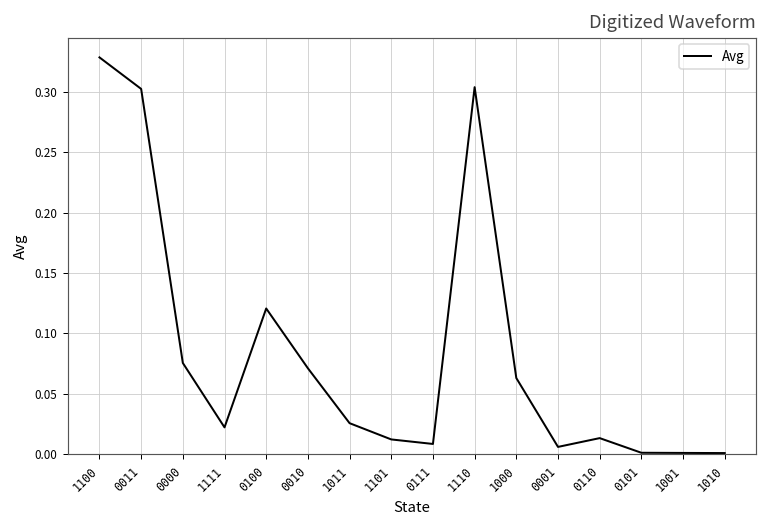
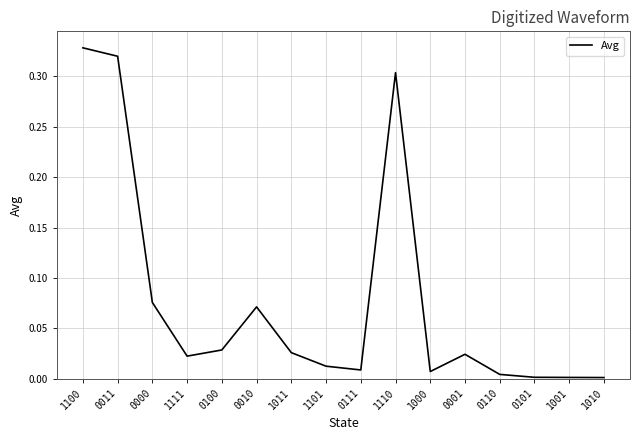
  {
    "1100": 0.328,
-   "0011": 0.302,
+   "0011": 0.320,
    "0000": 0.076,
    "1111": 0.022,
-   "0100": 0.121,
+   "0100": 0.029,
    "0010": 0.071,
    "1011": 0.026,
    "1101": 0.012,
    "0111": 0.009,
    "1110": 0.304,
-   "1000": 0.063,
-   "0001": 0.006,
-   "0110": 0.014,
+   "1000": 0.007,
+   "0001": 0.024,
+   "0110": 0.004,
    "0101": 0.001,
    "1001": 0.001,
    "1010": 0.001
  }
